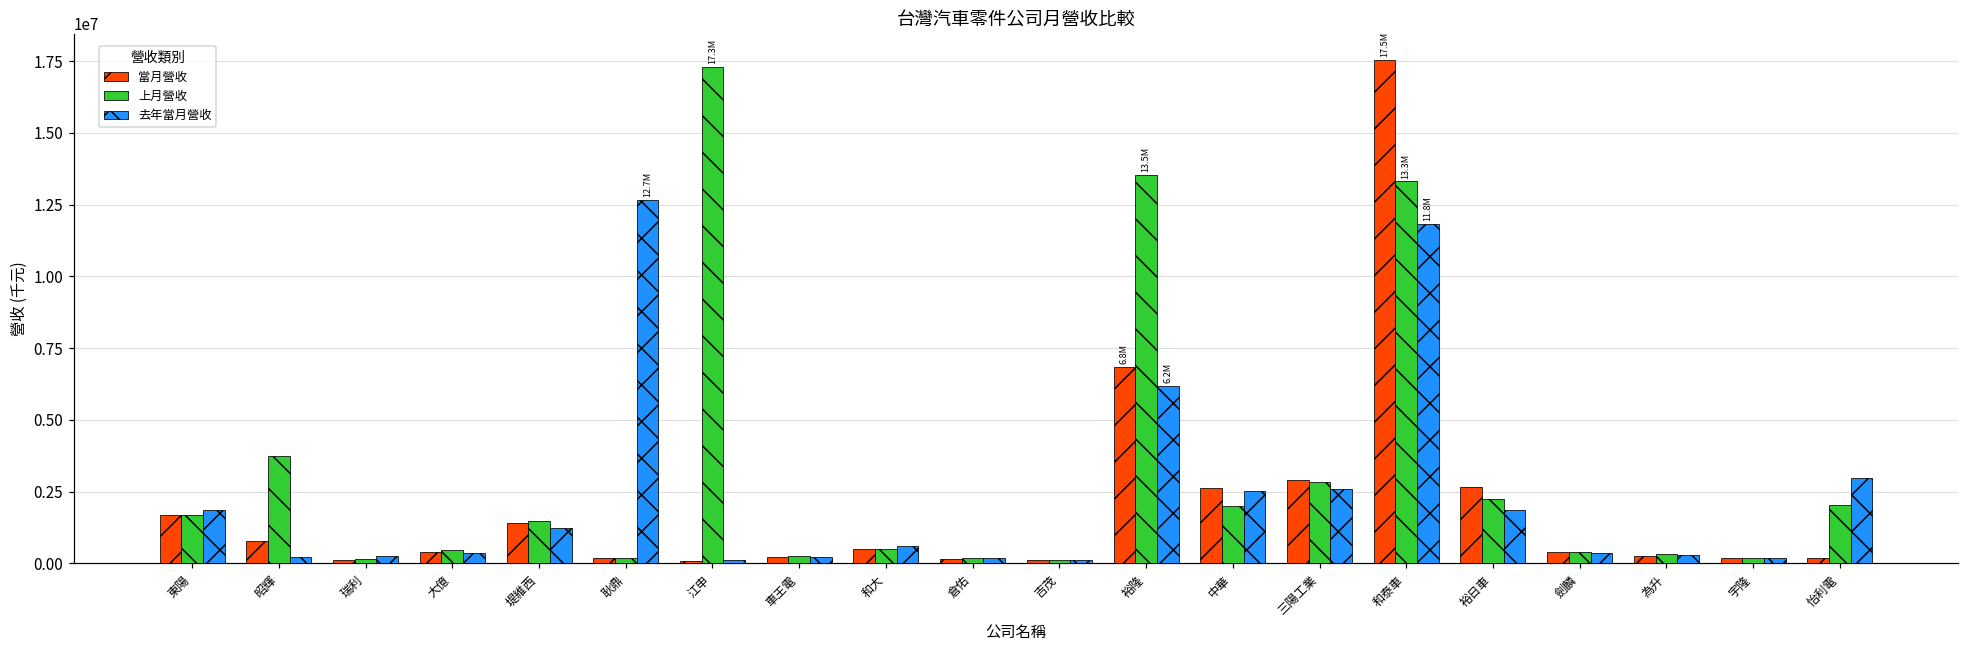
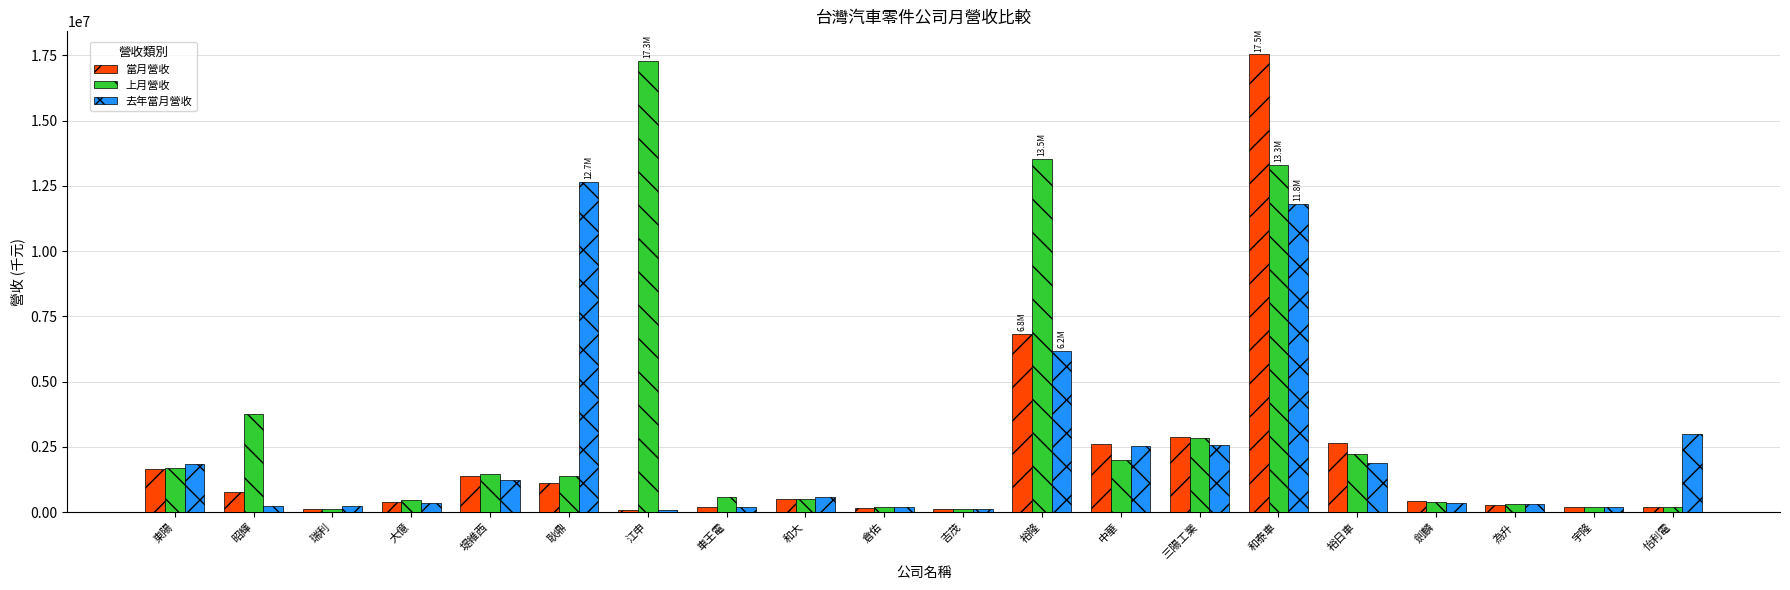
  {
    "當月營收": {
      "東陽": "1700000",
      "昭輝": "800000",
      "瑞利": "100000",
      "大億": "400000",
      "堤維西": "1400000",
-     "耿鼎": "200000",
+     "耿鼎": "1100000",
      "車王電": "200000",
      "和大": "500000",
      "倉佑": "200000",
      "吉茂": "100000",
      "中華": "2600000",
      "三陽工業": "2900000",
      "裕日車": "2600000",
      "劍麟": "400000",
      "為升": "300000",
      "宇隆": "200000",
      "怡利電": "200000"
    },
    "上月營收": {
      "東陽": "1700000",
      "昭輝": "3800000",
      "瑞利": "100000",
      "大億": "500000",
      "堤維西": "1500000",
-     "耿鼎": "200000",
-     "車王電": "200000",
+     "耿鼎": "1400000",
+     "車王電": "600000",
      "和大": "500000",
      "倉佑": "200000",
      "吉茂": "100000",
      "中華": "2000000",
      "三陽工業": "2800000",
      "裕日車": "2200000",
      "劍麟": "400000",
      "為升": "300000",
      "宇隆": "200000",
-     "怡利電": "2000000"
+     "怡利電": "200000"
    },
    "去年當月營收": {
      "耿鼎": "12.7M",
      "裕隆": "6.2M",
      "和泰車": "11.8M"
    }
  }
